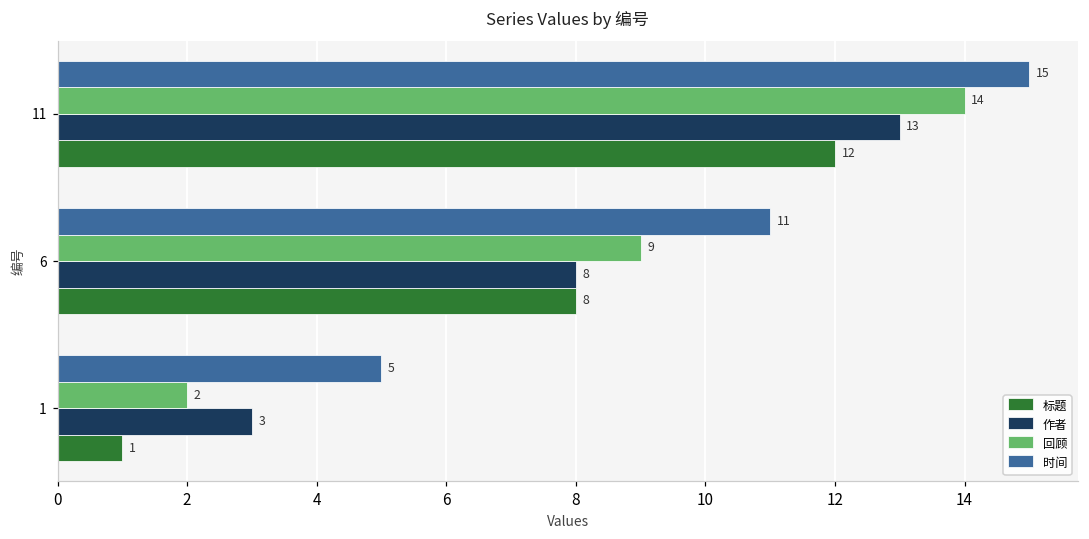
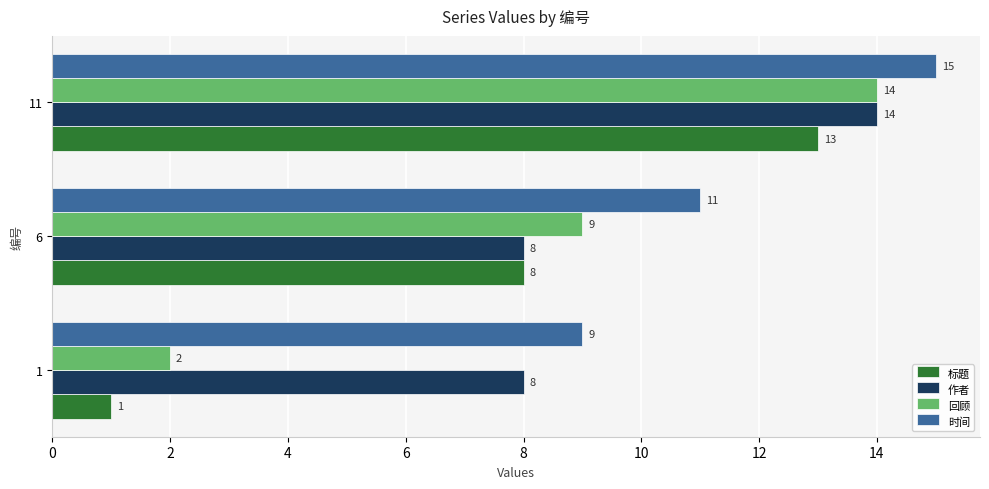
  {
    "标题": {
-     "11": 12,
+     "11": 13,
      "6": 8,
      "1": 1
    },
    "作者": {
-     "11": 13,
+     "11": 14,
      "6": 8,
-     "1": 3
+     "1": 8
    },
    "回顾": {
      "11": 14,
      "6": 9,
      "1": 2
    },
    "时间": {
      "11": 15,
      "6": 11,
-     "1": 5
+     "1": 9
    }
  }
